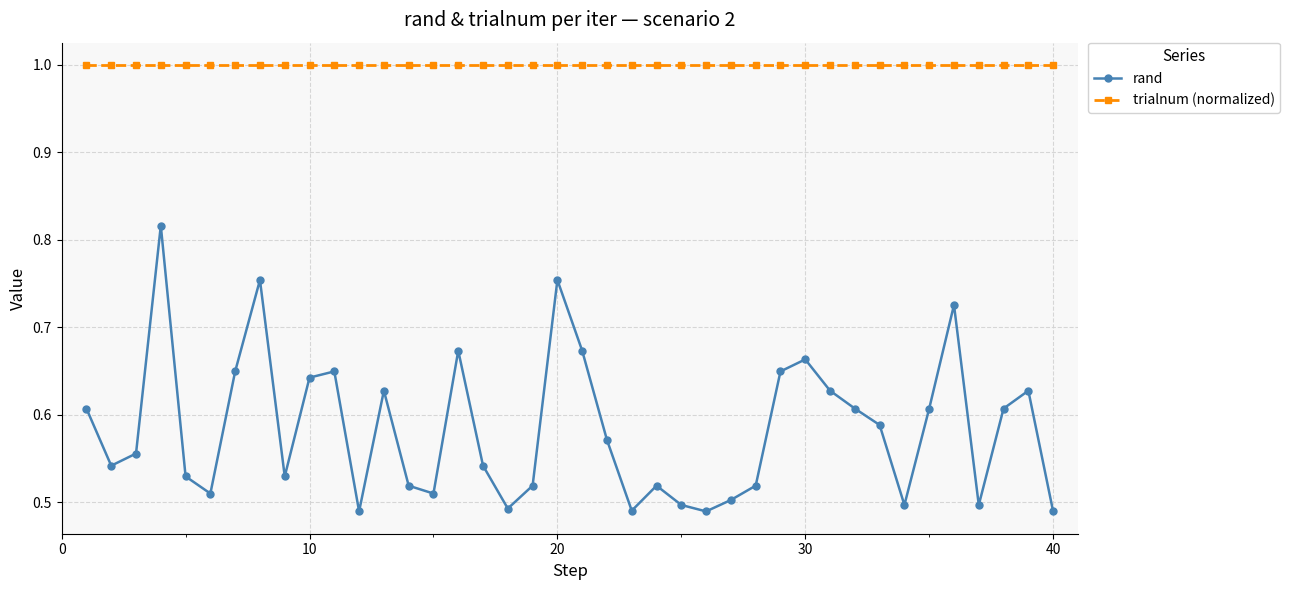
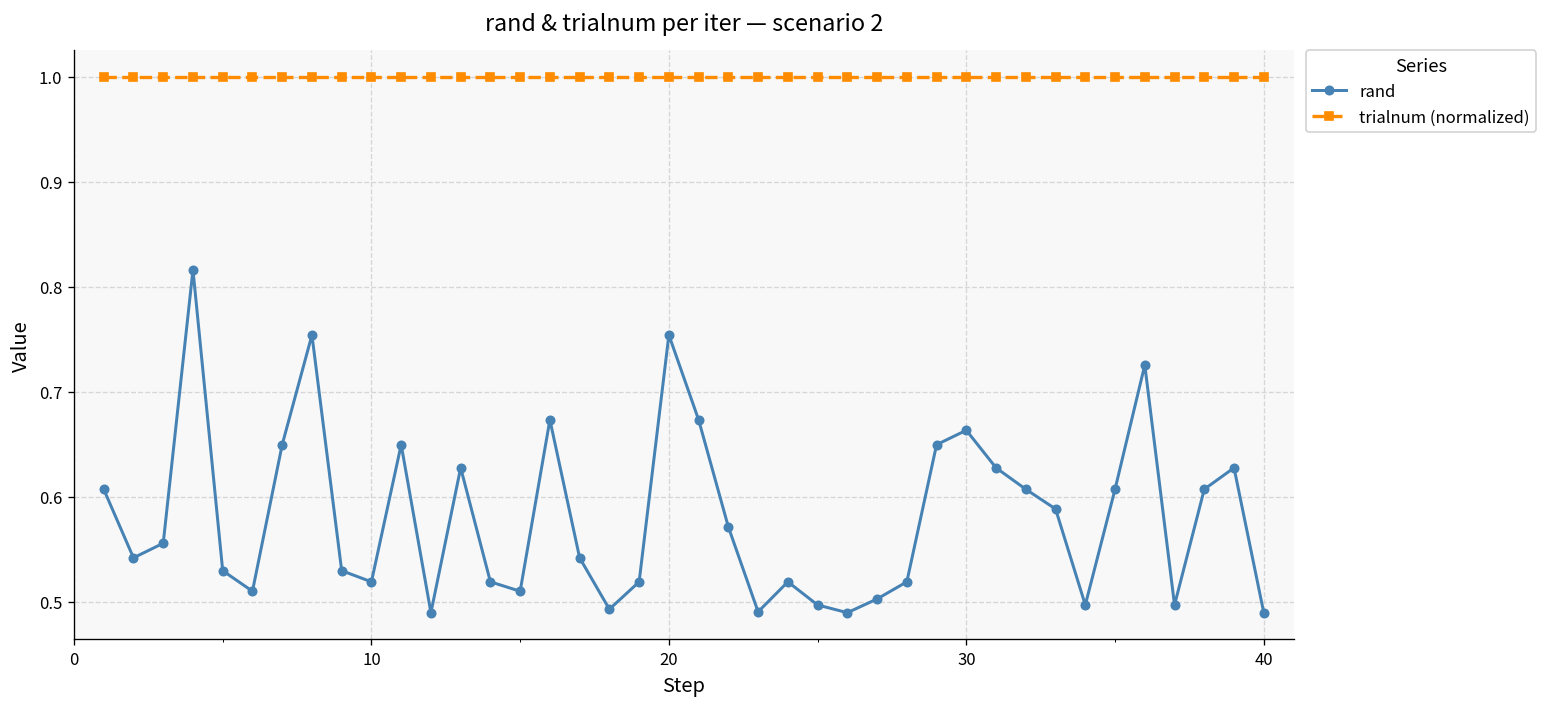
  {
    "rand": {
-     "10": 0.64,
+     "10": 0.52,
      "20": 0.75,
      "30": 0.66,
      "40": 0.49
    },
    "trialnum (normalized)": {
      "10": 1.00,
      "20": 1.00,
      "30": 1.00,
      "40": 1.00
    }
  }
